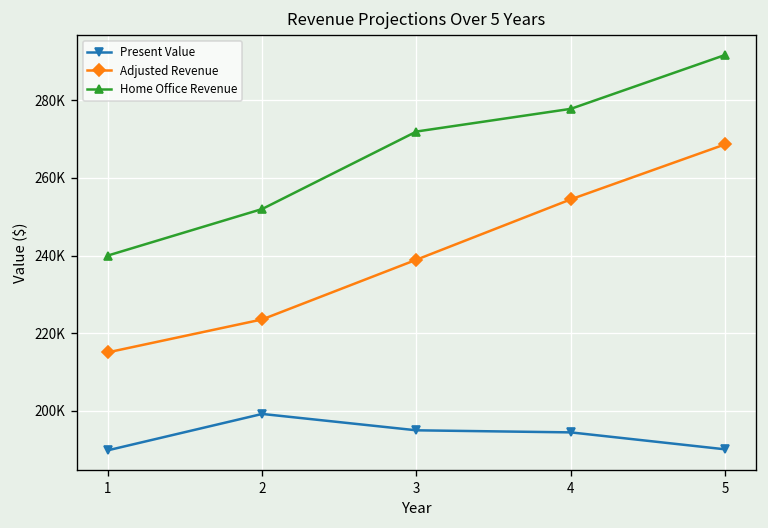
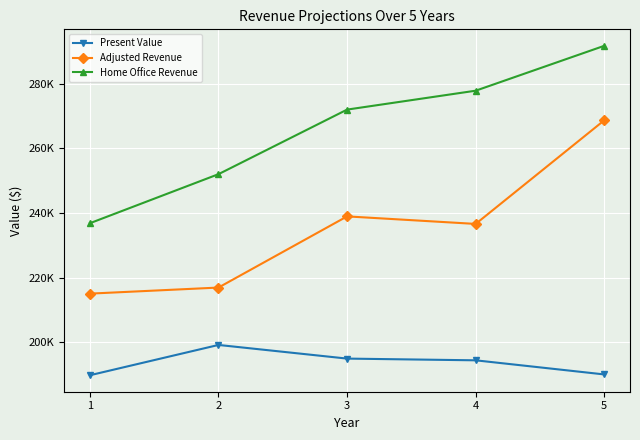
  {
    "Present Value": {
      "1": 190000,
      "2": 199000,
      "3": 195000,
      "4": 194000,
      "5": 190000
    },
    "Adjusted Revenue": {
      "1": 215000,
-     "2": 224000,
+     "2": 217000,
      "3": 239000,
-     "4": 254000,
+     "4": 237000,
      "5": 269000
    },
    "Home Office Revenue": {
-     "1": 240000,
+     "1": 237000,
      "2": 252000,
      "3": 272000,
      "4": 278000,
      "5": 292000
    }
  }
